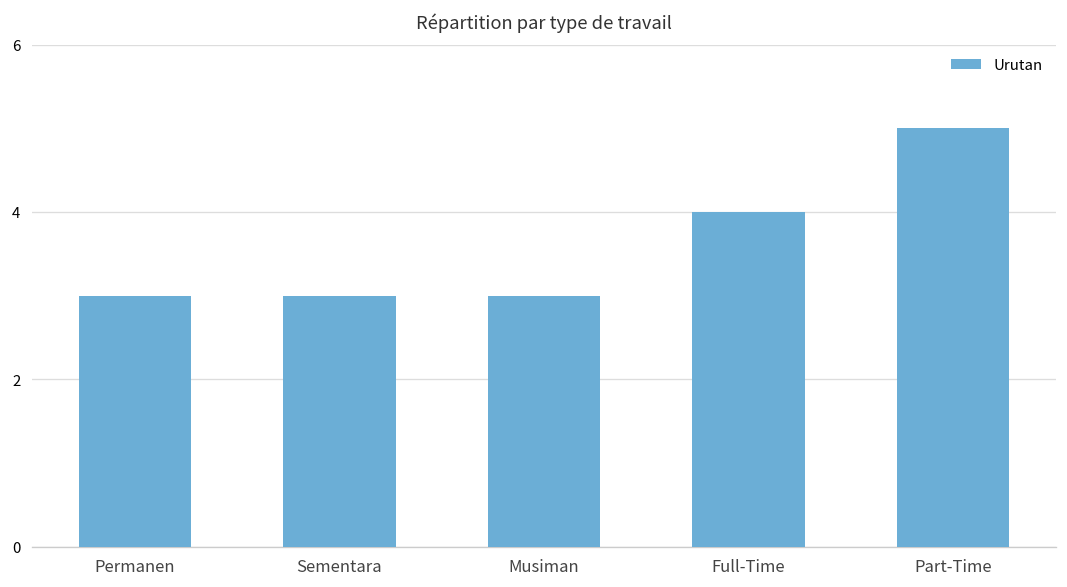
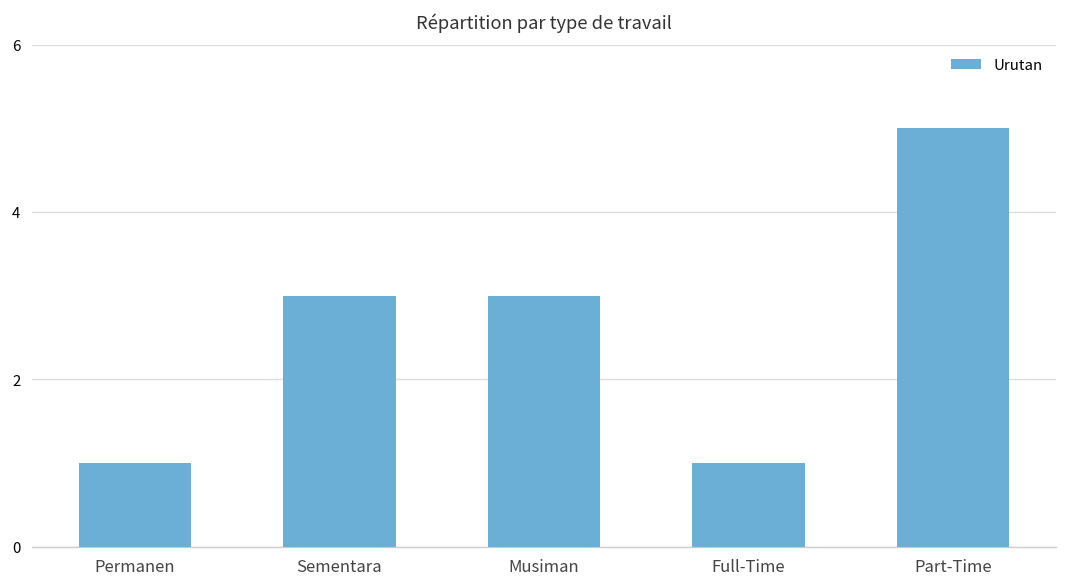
  {
-   "Permanen": 3,
+   "Permanen": 1,
    "Sementara": 3,
    "Musiman": 3,
-   "Full-Time": 4,
+   "Full-Time": 1,
    "Part-Time": 5
  }
